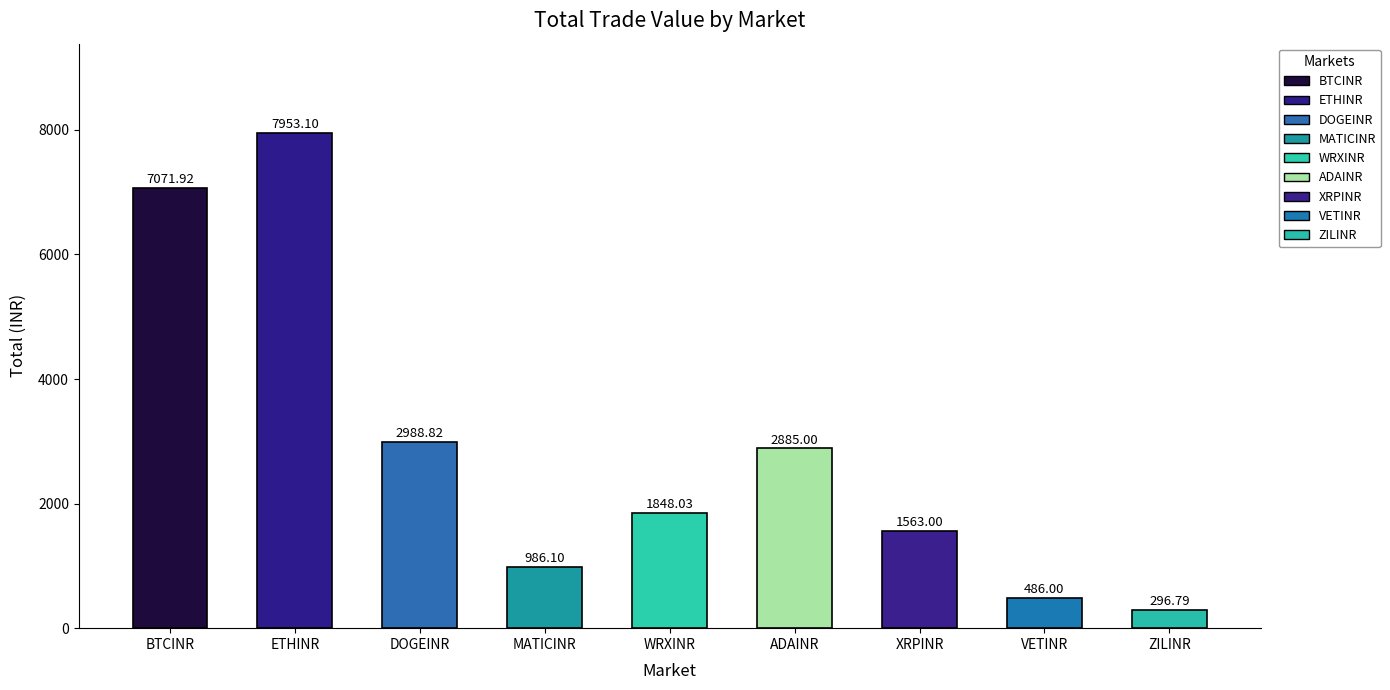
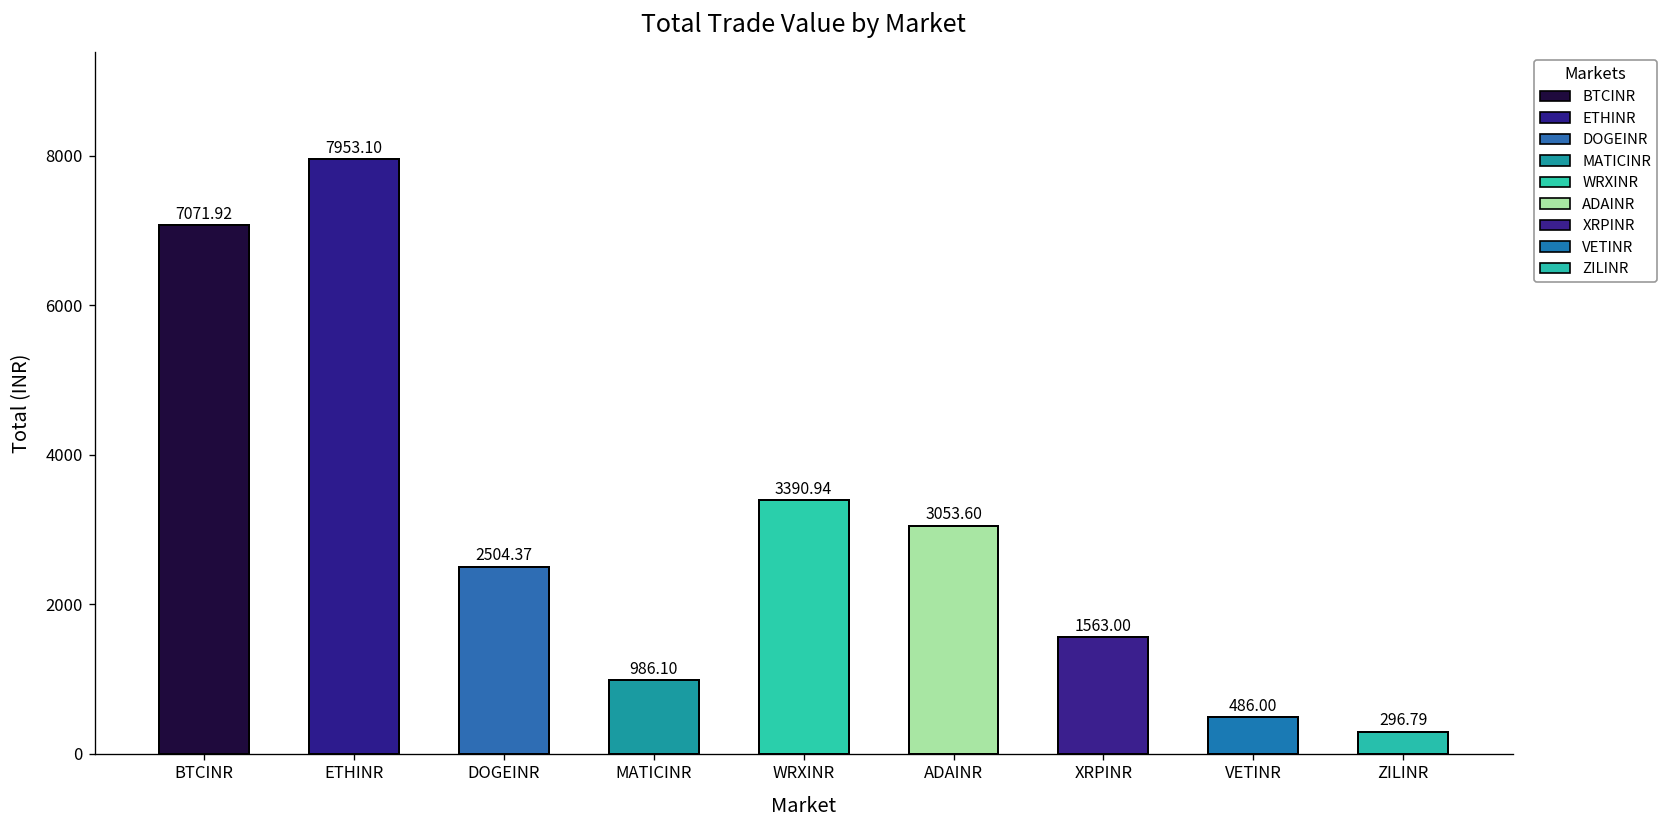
  {
    "BTCINR": 7071.92,
    "ETHINR": 7953.10,
-   "DOGEINR": 2988.82,
+   "DOGEINR": 2504.37,
    "MATICINR": 986.10,
-   "WRXINR": 1848.03,
-   "ADAINR": 2885.00,
+   "WRXINR": 3390.94,
+   "ADAINR": 3053.60,
    "XRPINR": 1563.00,
    "VETINR": 486.00,
    "ZILINR": 296.79
  }
